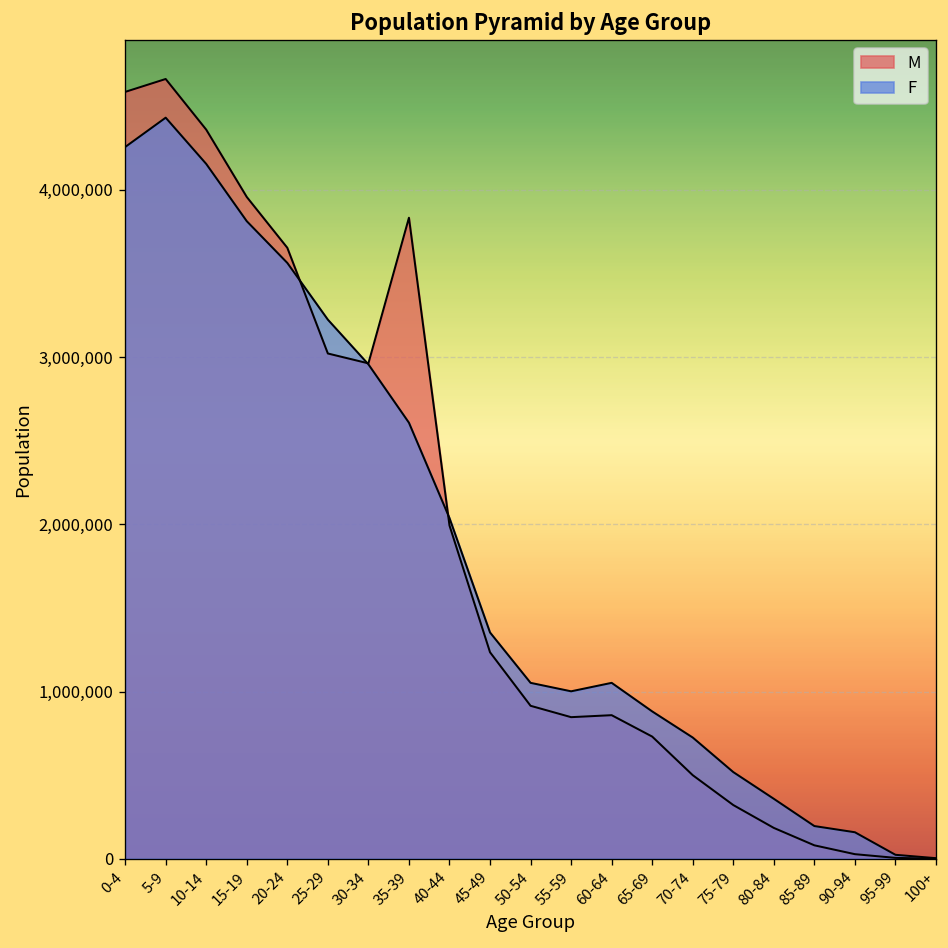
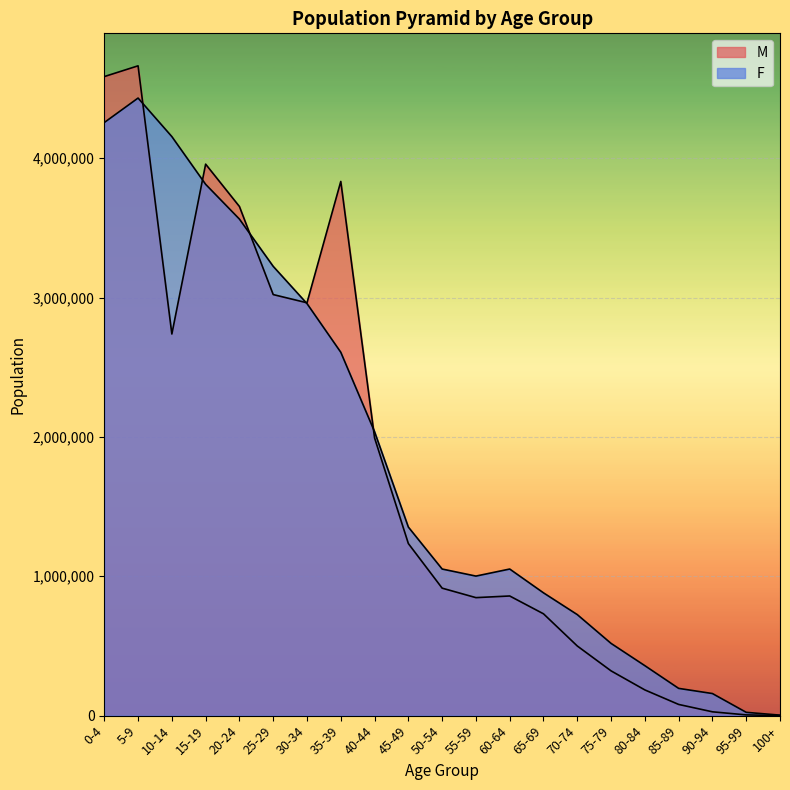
  {
    "M": {
      "0-4": "4,590,000",
      "5-9": "4,660,000",
-     "10-14": "4,360,000",
+     "10-14": "2,740,000",
      "15-19": "3,960,000",
      "20-24": "3,650,000",
      "25-29": "3,020,000",
      "35-39": "3,830,000",
      "40-44": "1,990,000",
      "45-49": "1,230,000",
      "50-54": "910,000",
      "55-59": "850,000",
      "60-64": "860,000",
      "65-69": "730,000",
      "70-74": "500,000",
      "75-79": "320,000",
      "80-84": "180,000",
      "85-89": "80,000",
      "90-94": "30,000",
      "95-99": "10,000"
    },
    "F": {
      "0-4": "4,260,000",
      "5-9": "4,430,000",
      "10-14": "4,160,000",
      "15-19": "3,810,000",
      "20-24": "3,560,000",
      "25-29": "3,220,000",
      "35-39": "2,610,000",
      "40-44": "2,040,000",
      "45-49": "1,350,000",
      "50-54": "1,050,000",
      "55-59": "1,000,000",
      "60-64": "1,050,000",
      "65-69": "880,000",
      "70-74": "730,000",
      "75-79": "520,000",
      "80-84": "360,000",
      "85-89": "200,000",
      "90-94": "160,000",
      "95-99": "20,000"
    }
  }
